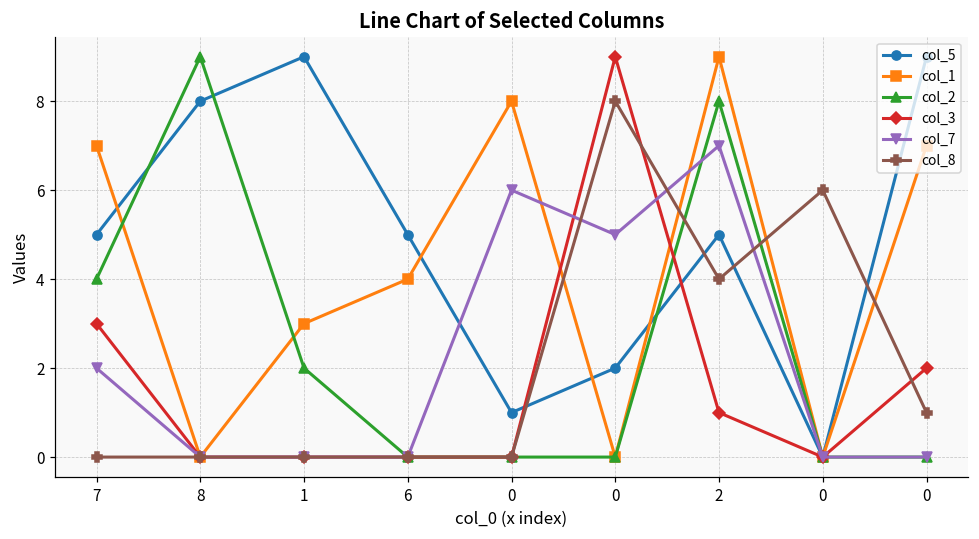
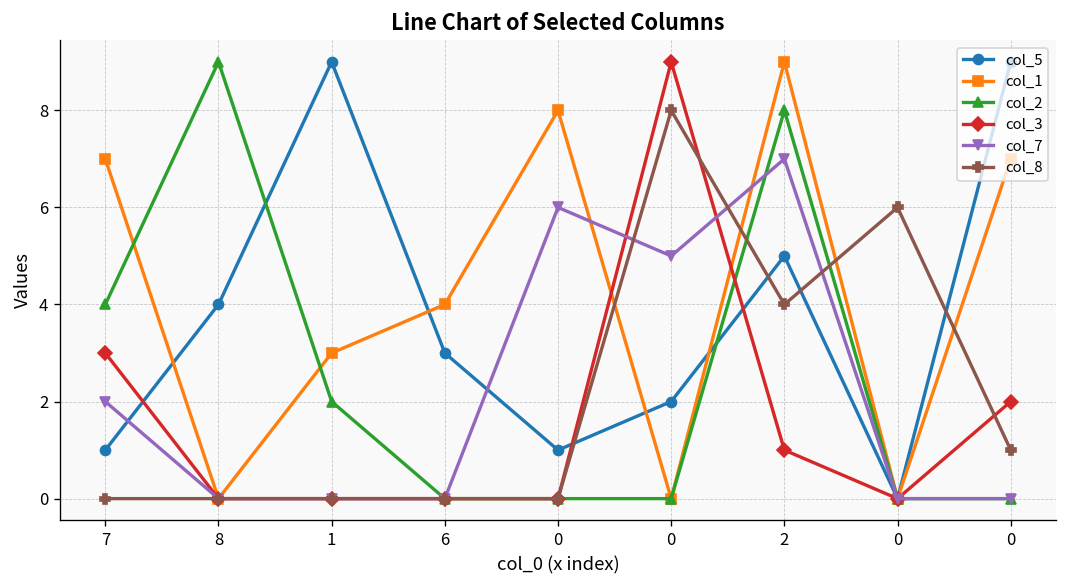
  {
    "col_5": {
-     "7": 5,
-     "8": 8,
+     "7": 1,
+     "8": 4,
      "1": 9,
-     "6": 5,
+     "6": 3,
      "2": 5
    },
    "col_1": {
      "7": 7,
      "1": 3,
      "6": 4,
      "2": 9
    },
    "col_2": {
      "7": 4,
      "8": 9,
      "1": 2,
      "2": 8
    },
    "col_3": {
      "7": 3,
      "2": 1
    },
    "col_7": {
      "7": 2,
      "2": 7
    },
    "col_8": {
      "7": 0,
      "2": 4
    }
  }
